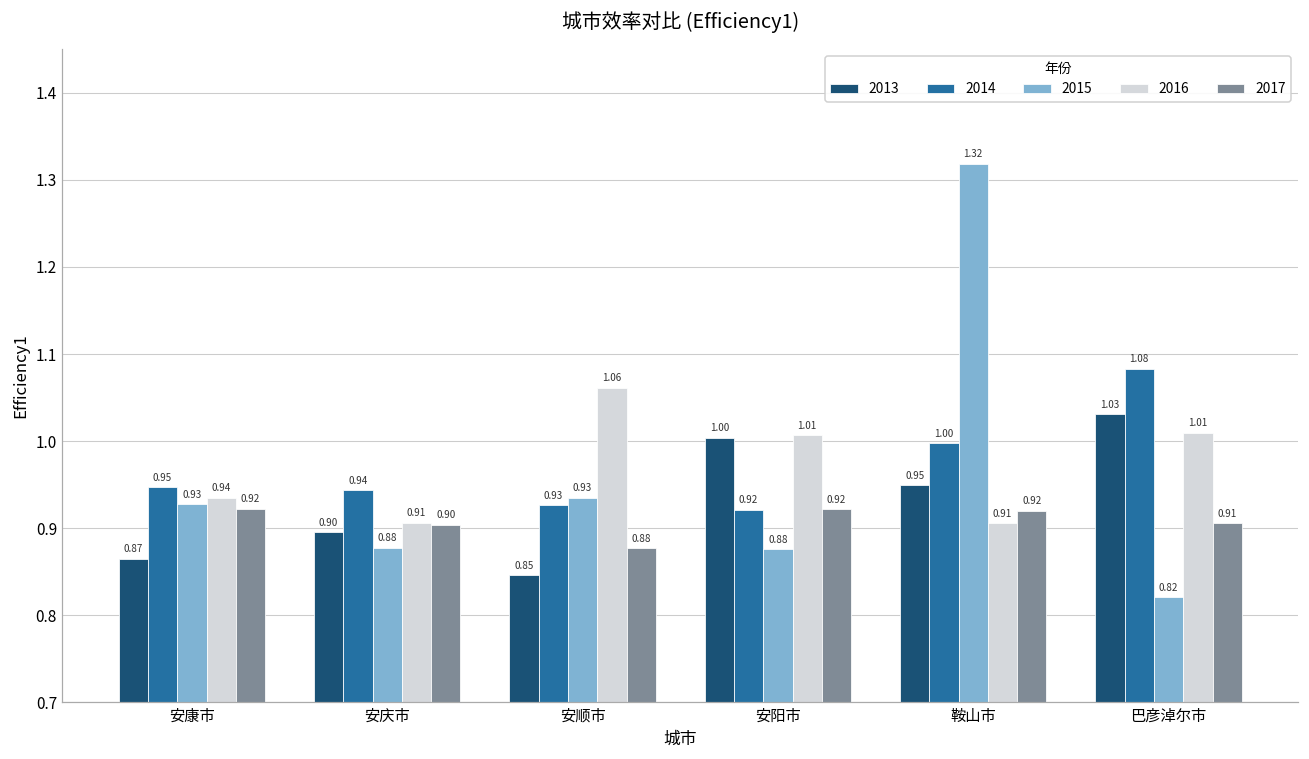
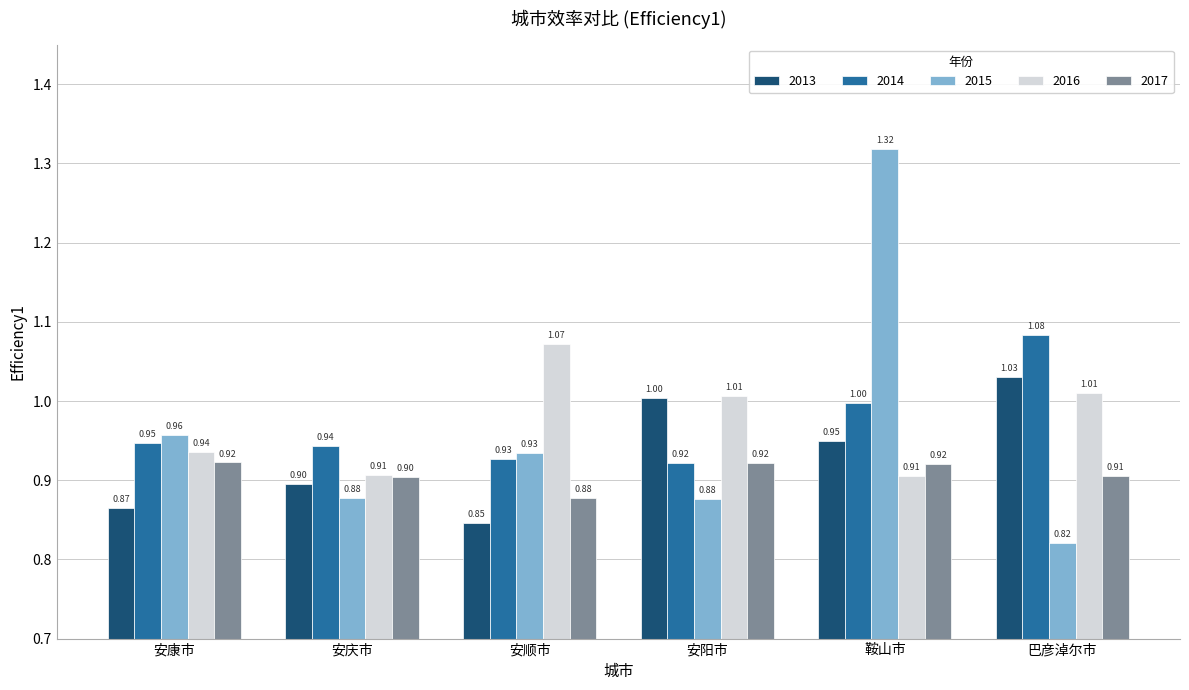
  {
    "2015": {
-     "安康市": 0.93,
+     "安康市": 0.96,
      "安庆市": 0.88,
      "安顺市": 0.93,
      "安阳市": 0.88,
      "鞍山市": 1.32,
      "巴彦淖尔市": 0.82
    },
    "2016": {
      "安康市": 0.94,
      "安庆市": 0.91,
-     "安顺市": 1.06,
+     "安顺市": 1.07,
      "安阳市": 1.01,
      "鞍山市": 0.91,
      "巴彦淖尔市": 1.01
    },
    "2017": {
      "安康市": 0.92,
      "安庆市": 0.90,
      "安顺市": 0.88,
      "安阳市": 0.92,
      "鞍山市": 0.92,
      "巴彦淖尔市": 0.91
    }
  }
